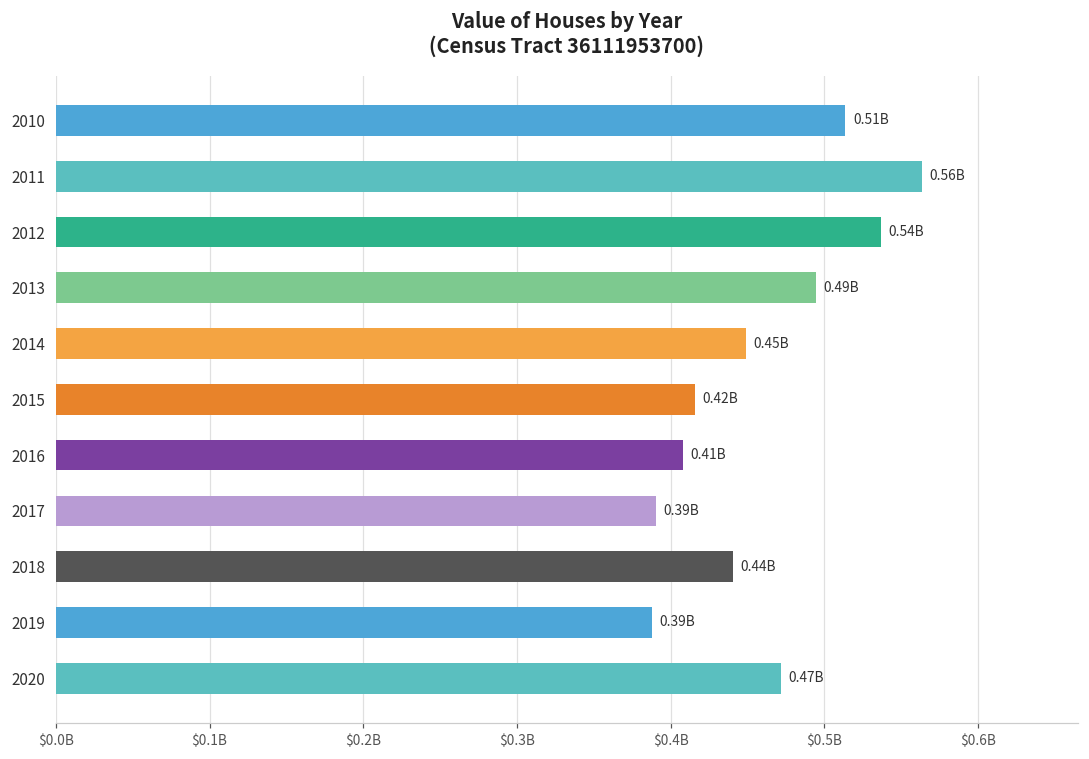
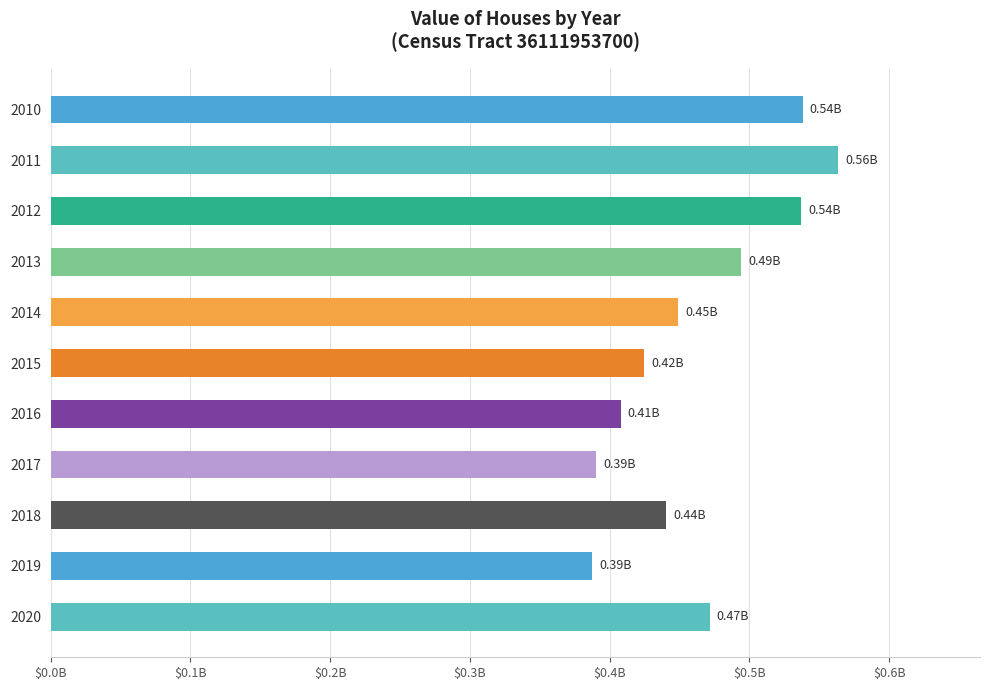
  {
-   "2010": "0.51B",
+   "2010": "0.54B",
    "2011": "0.56B",
    "2012": "0.54B",
    "2013": "0.49B",
    "2014": "0.45B",
-   "2015": "$416000000",
+   "2015": "$425000000",
    "2016": "0.41B",
    "2017": "0.39B",
    "2018": "0.44B",
    "2019": "0.39B",
    "2020": "0.47B"
  }
